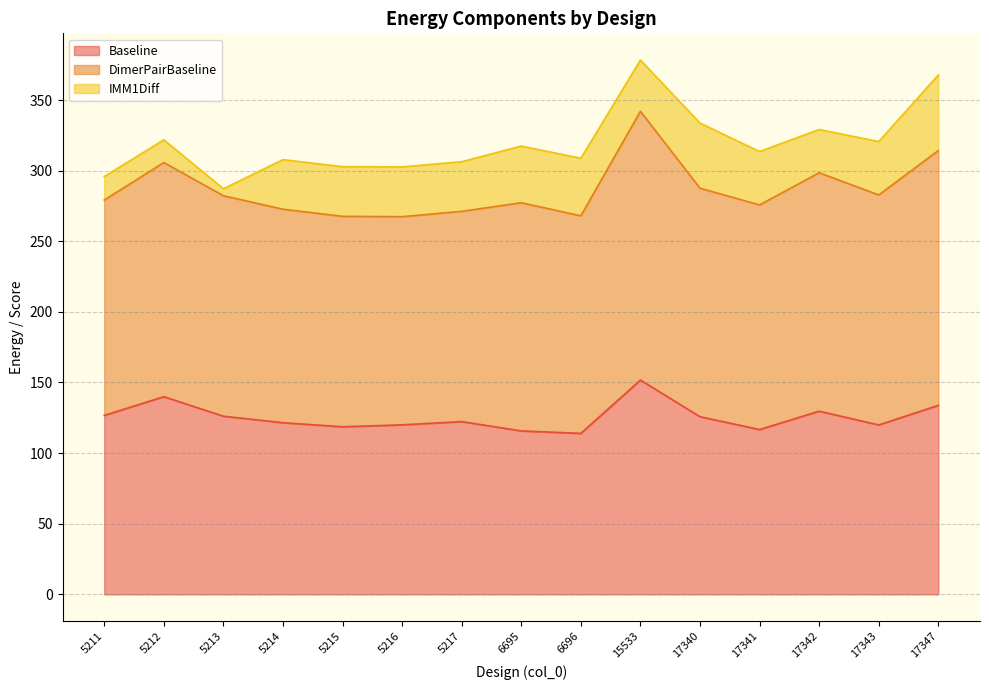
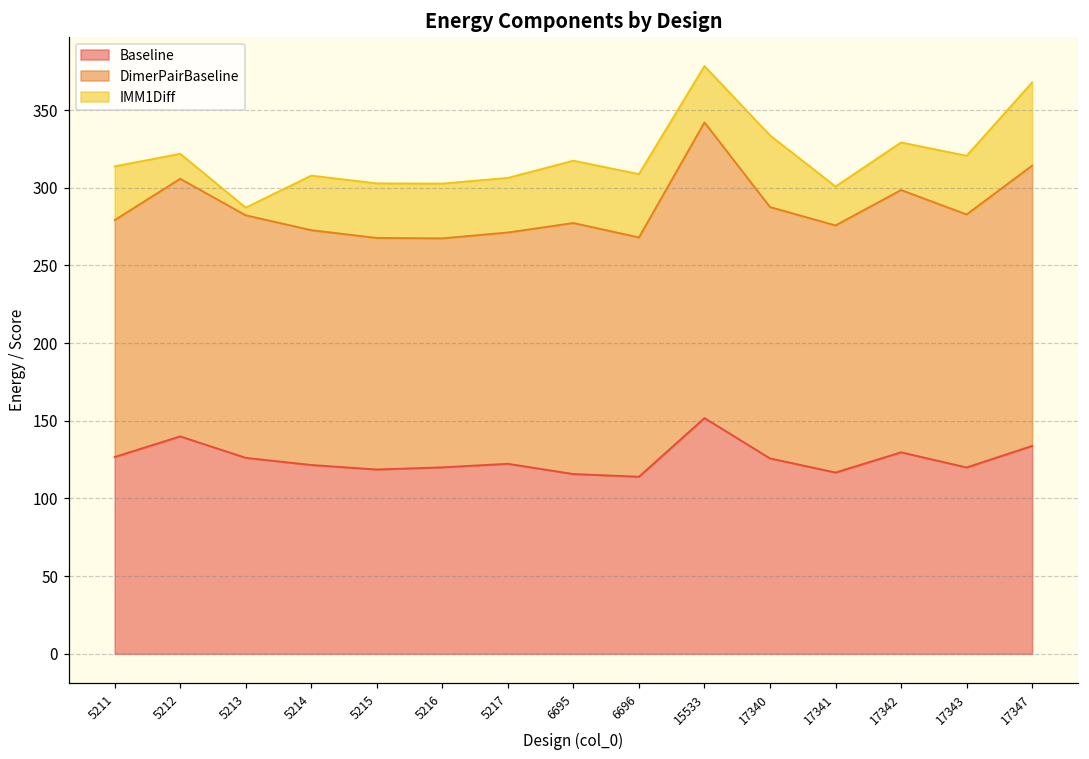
  {
    "IMM1Diff": {
-     "5211": 17,
+     "5211": 35,
      "5212": 16,
      "5213": 5,
      "5214": 35,
      "5215": 35,
      "5216": 35,
      "5217": 35,
      "6695": 40,
      "6696": 41,
      "15533": 36,
      "17340": 46,
-     "17341": 38,
+     "17341": 25,
      "17342": 31,
      "17343": 38,
      "17347": 54
    }
  }
